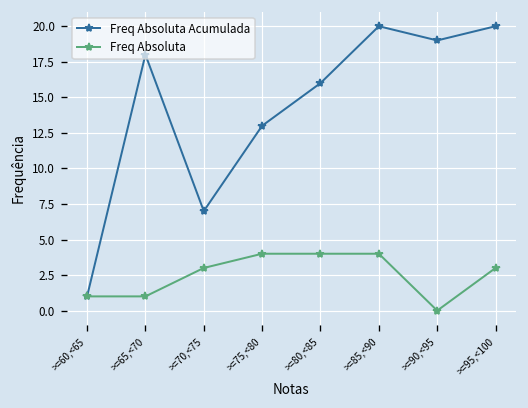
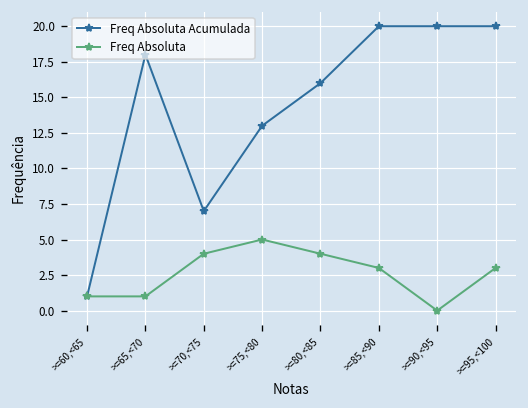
  {
    "Freq Absoluta Acumulada": {
      ">=70,<75": 7,
      ">=75,<80": 13,
      ">=80,<85": 16,
      ">=85,<90": 20,
-     ">=90,<95": 19,
+     ">=90,<95": 20,
      ">=95,<100": 20
    },
    "Freq Absoluta": {
      ">=65,<70": 1,
-     ">=70,<75": 3,
-     ">=75,<80": 4,
+     ">=70,<75": 4,
+     ">=75,<80": 5,
      ">=80,<85": 4,
-     ">=85,<90": 4,
+     ">=85,<90": 3,
      ">=90,<95": 0,
      ">=95,<100": 3
    }
  }
